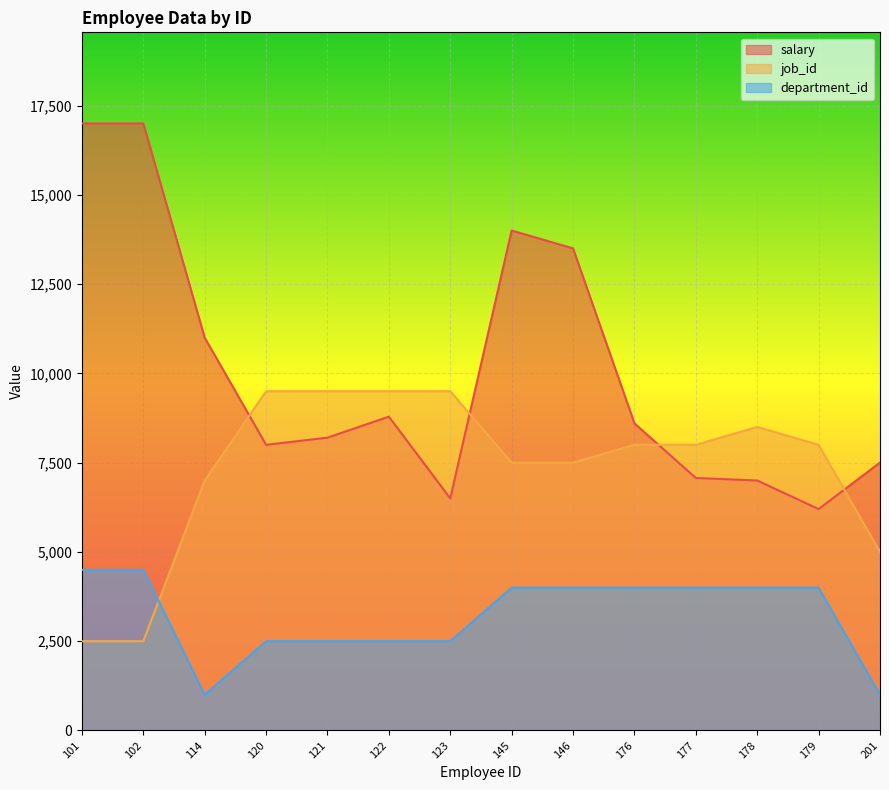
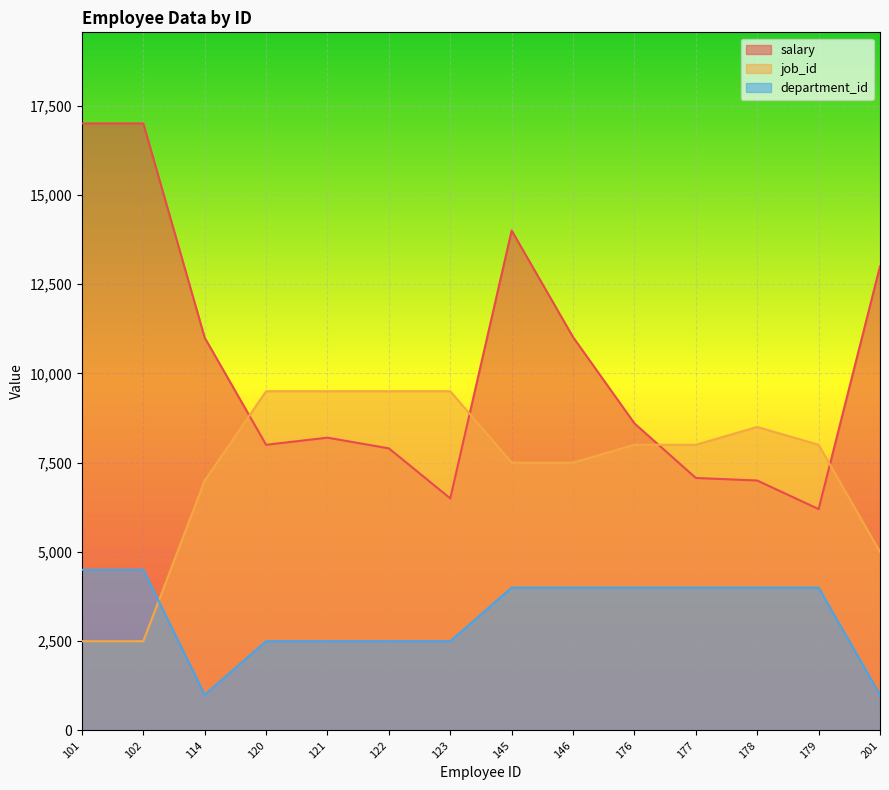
  {
    "salary": {
      "101": "17,000",
      "102": "17,000",
      "114": "11,000",
      "120": "8,000",
      "121": "8,200",
-     "122": "8,800",
+     "122": "7,900",
      "123": "6,500",
      "145": "14,000",
-     "146": "13,500",
+     "146": "11,000",
      "176": "8,600",
      "177": "7,100",
      "178": "7,000",
      "179": "6,200",
-     "201": "7,500"
+     "201": "13,000"
    },
    "job_id": {
      "101": "2,500",
      "102": "2,500",
      "114": "7,000",
      "120": "9,500",
      "121": "9,500",
      "122": "9,500",
      "123": "9,500",
      "145": "7,500",
      "146": "7,500",
      "176": "8,000",
      "177": "8,000",
      "178": "8,500",
      "179": "8,000",
      "201": "5,000"
    },
    "department_id": {
      "101": "4,500",
      "102": "4,500",
      "114": "1,000",
      "120": "2,500",
      "121": "2,500",
      "122": "2,500",
      "123": "2,500",
      "145": "4,000",
      "146": "4,000",
      "176": "4,000",
      "177": "4,000",
      "178": "4,000",
      "179": "4,000",
      "201": "1,000"
    }
  }
